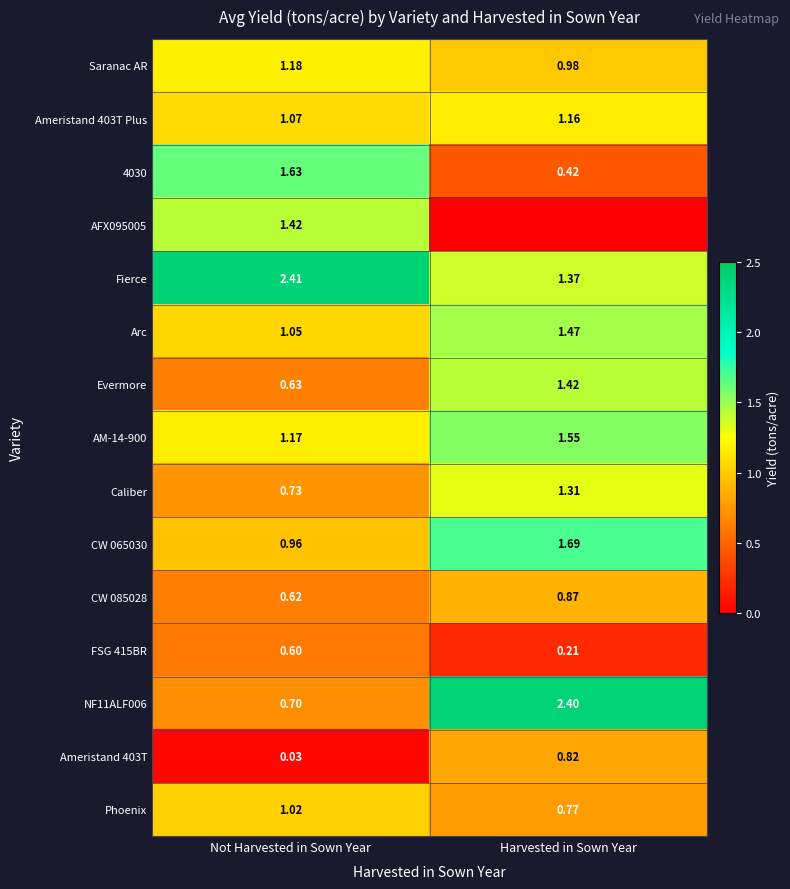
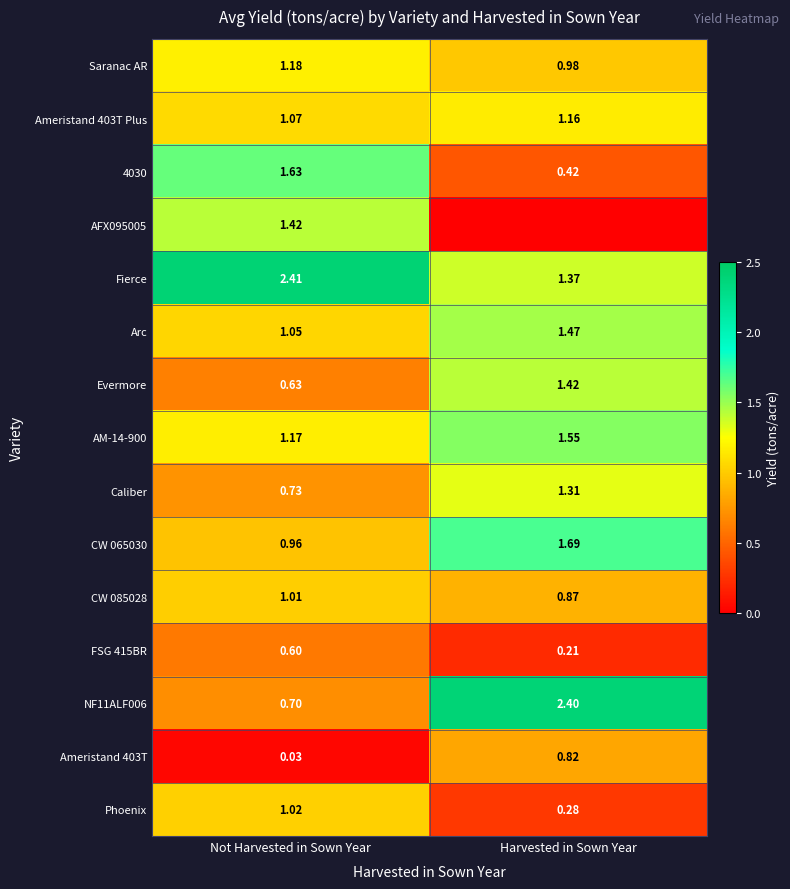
  {
    "Saranac AR": {
      "Not Harvested in Sown Year": 1.18,
      "Harvested in Sown Year": 0.98
    },
    "Ameristand 403T Plus": {
      "Not Harvested in Sown Year": 1.07,
      "Harvested in Sown Year": 1.16
    },
    "4030": {
      "Not Harvested in Sown Year": 1.63,
      "Harvested in Sown Year": 0.42
    },
    "AFX095005": {
      "Not Harvested in Sown Year": 1.42
    },
    "Fierce": {
      "Not Harvested in Sown Year": 2.41,
      "Harvested in Sown Year": 1.37
    },
    "Arc": {
      "Not Harvested in Sown Year": 1.05,
      "Harvested in Sown Year": 1.47
    },
    "Evermore": {
      "Not Harvested in Sown Year": 0.63,
      "Harvested in Sown Year": 1.42
    },
    "AM-14-900": {
      "Not Harvested in Sown Year": 1.17,
      "Harvested in Sown Year": 1.55
    },
    "Caliber": {
      "Not Harvested in Sown Year": 0.73,
      "Harvested in Sown Year": 1.31
    },
    "CW 065030": {
      "Not Harvested in Sown Year": 0.96,
      "Harvested in Sown Year": 1.69
    },
    "CW 085028": {
-     "Not Harvested in Sown Year": 0.62,
+     "Not Harvested in Sown Year": 1.01,
      "Harvested in Sown Year": 0.87
    },
    "FSG 415BR": {
      "Not Harvested in Sown Year": 0.60,
      "Harvested in Sown Year": 0.21
    },
    "NF11ALF006": {
      "Not Harvested in Sown Year": 0.70,
      "Harvested in Sown Year": 2.40
    },
    "Ameristand 403T": {
      "Not Harvested in Sown Year": 0.03,
      "Harvested in Sown Year": 0.82
    },
    "Phoenix": {
      "Not Harvested in Sown Year": 1.02,
-     "Harvested in Sown Year": 0.77
+     "Harvested in Sown Year": 0.28
    }
  }
